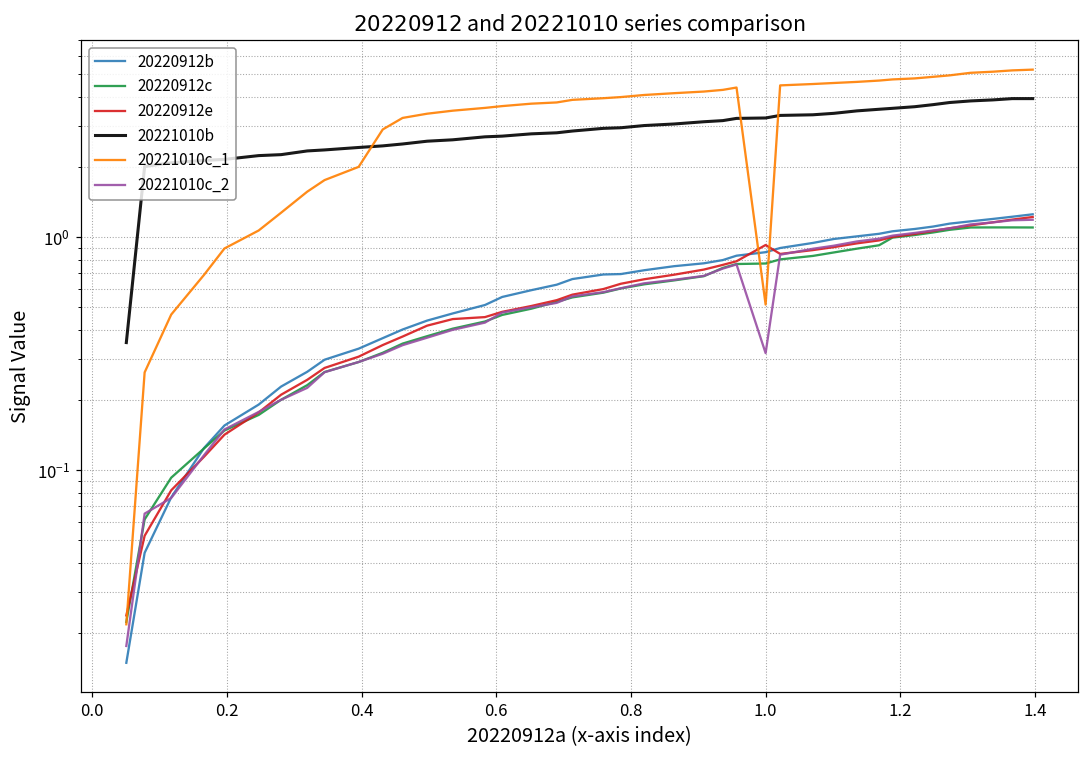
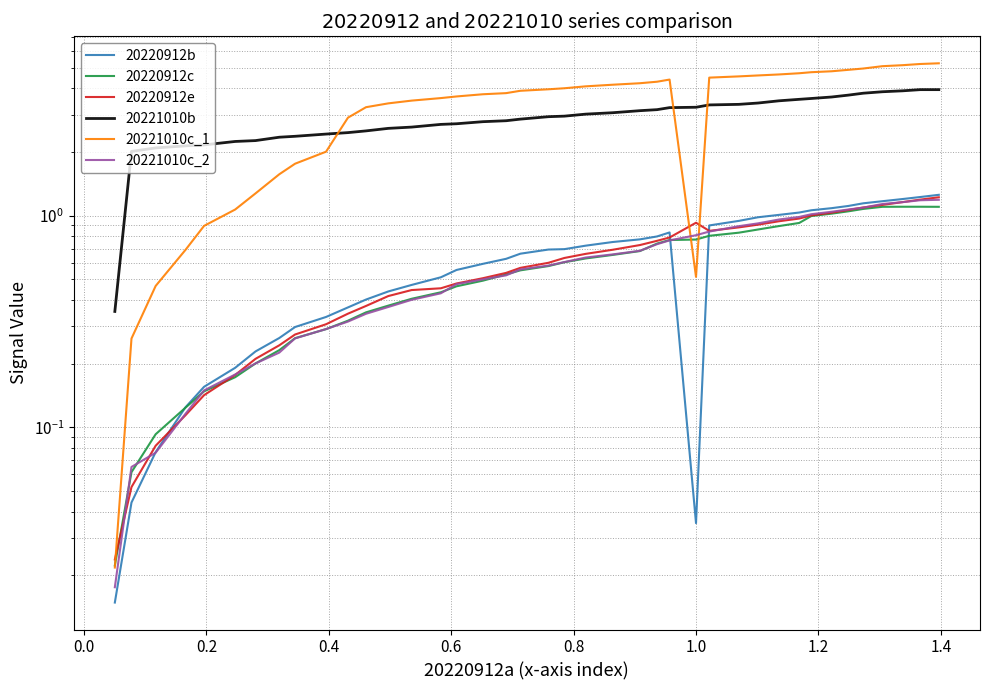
  {
    "20220912b": {
-     "1.0": 0.86
+     "1.0": 0.035
    },
    "20220912c": {
      "1.0": 0.77
    },
    "20220912e": {
      "1.0": 0.9
    },
    "20221010b": {
      "1.0": 3.3
    },
    "20221010c_1": {
      "1.0": 0.51
    },
    "20221010c_2": {
-     "1.0": 0.32
+     "1.0": 0.81
    }
  }
